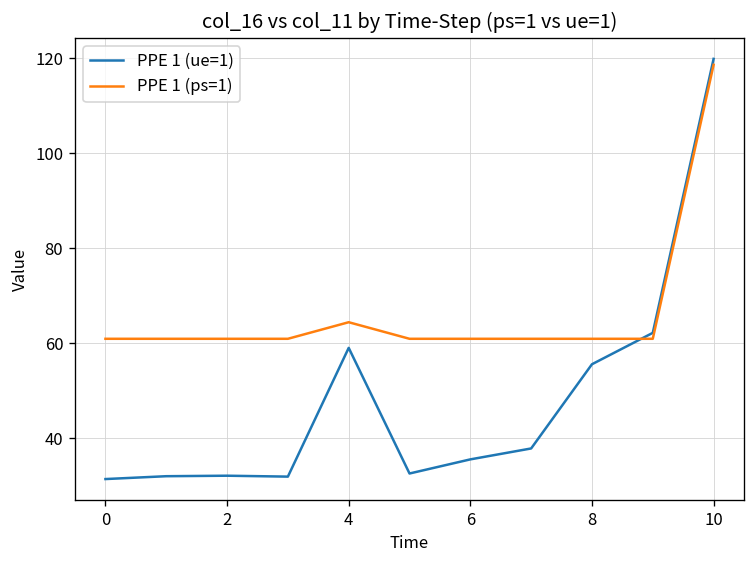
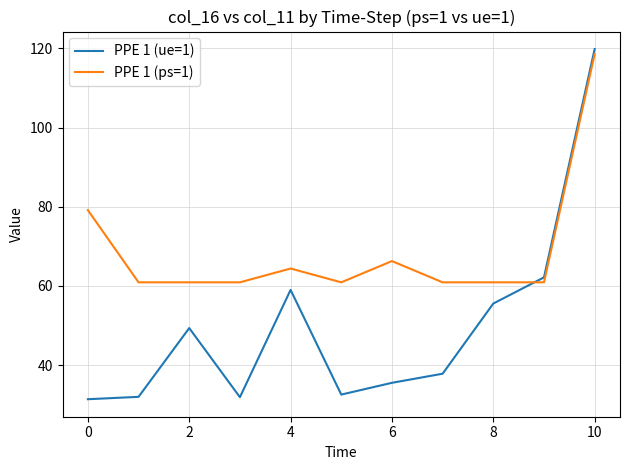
  {
    "PPE 1 (ue=1)": {
      "0": 31,
-     "2": 32,
+     "2": 49,
      "4": 59,
      "6": 36,
      "8": 56,
      "10": 120
    },
    "PPE 1 (ps=1)": {
-     "0": 61,
+     "0": 79,
      "2": 61,
      "4": 64,
-     "6": 61,
+     "6": 66,
      "8": 61,
      "10": 119
    }
  }
